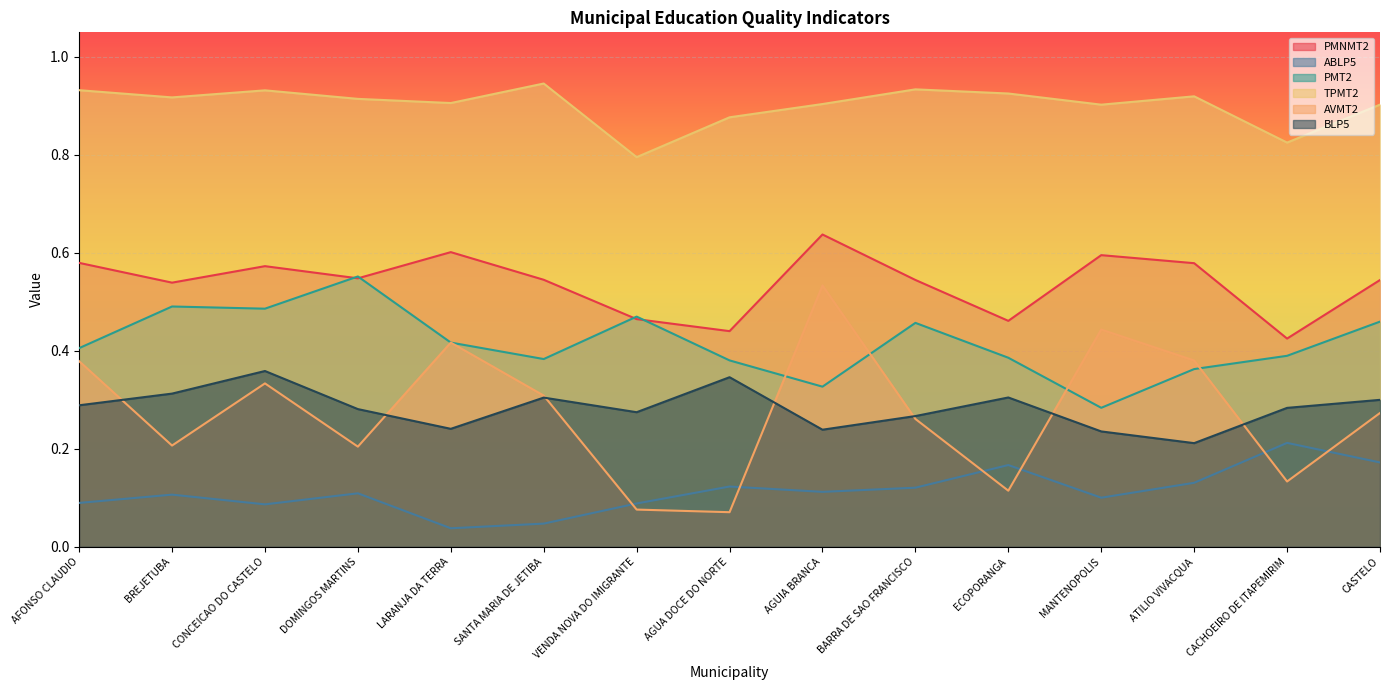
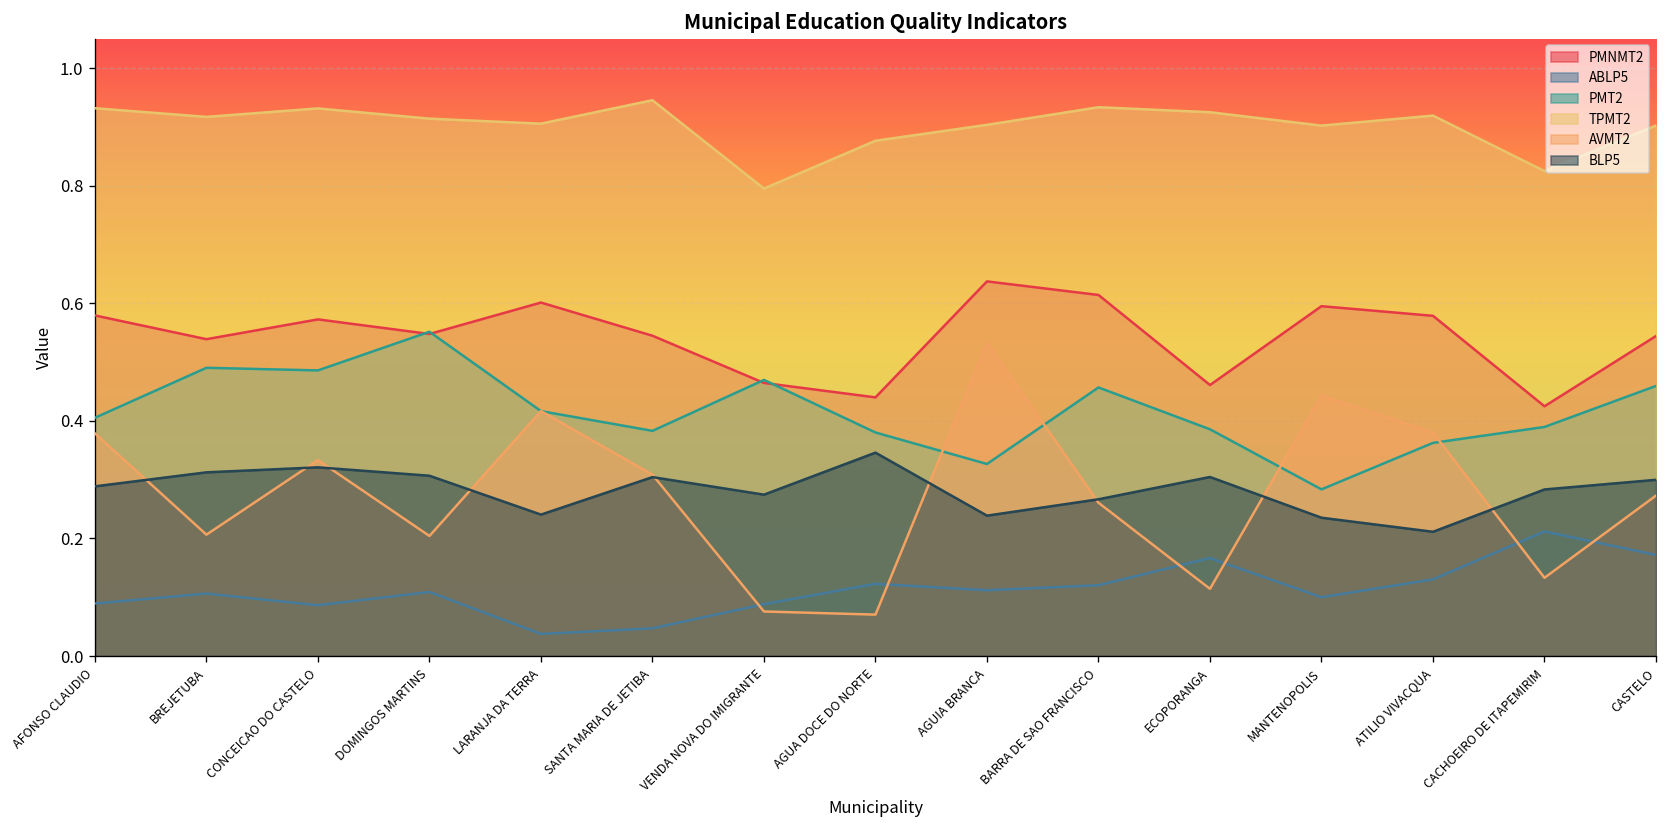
  {
    "PMNMT2": {
      "AFONSO CLAUDIO": 0.58,
      "BREJETUBA": 0.54,
      "CONCEICAO DO CASTELO": 0.57,
      "LARANJA DA TERRA": 0.60,
      "SANTA MARIA DE JETIBA": 0.54,
      "AGUA DOCE DO NORTE": 0.44,
      "AGUIA BRANCA": 0.64,
-     "BARRA DE SAO FRANCISCO": 0.54,
+     "BARRA DE SAO FRANCISCO": 0.61,
      "ECOPORANGA": 0.46,
      "MANTENOPOLIS": 0.60,
      "ATILIO VIVACQUA": 0.58,
      "CACHOEIRO DE ITAPEMIRIM": 0.42,
      "CASTELO": 0.54
    },
    "BLP5": {
      "AFONSO CLAUDIO": 0.29,
      "BREJETUBA": 0.31,
-     "CONCEICAO DO CASTELO": 0.36,
-     "DOMINGOS MARTINS": 0.28,
+     "CONCEICAO DO CASTELO": 0.32,
+     "DOMINGOS MARTINS": 0.31,
      "LARANJA DA TERRA": 0.24,
      "VENDA NOVA DO IMIGRANTE": 0.27,
      "AGUA DOCE DO NORTE": 0.35,
      "AGUIA BRANCA": 0.24,
      "BARRA DE SAO FRANCISCO": 0.27,
      "ECOPORANGA": 0.30,
      "MANTENOPOLIS": 0.24,
      "ATILIO VIVACQUA": 0.21,
      "CACHOEIRO DE ITAPEMIRIM": 0.28,
      "CASTELO": 0.30
    }
  }
